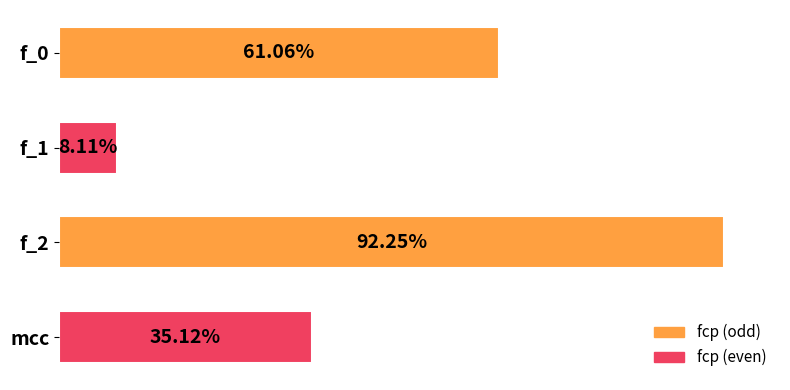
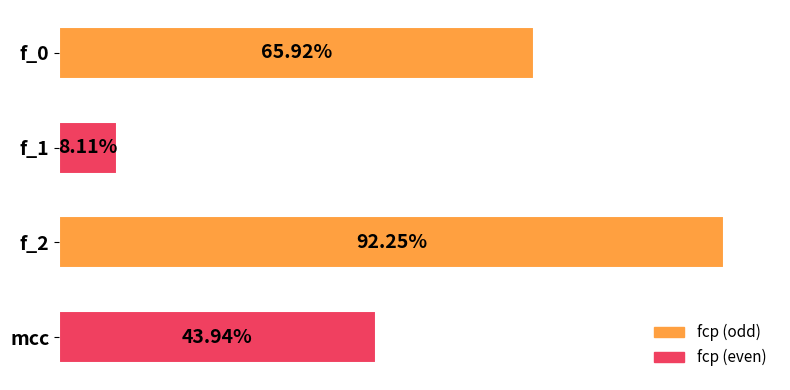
  {
-   "f_0": "61.06%",
+   "f_0": "65.92%",
    "f_1": "8.11%",
    "f_2": "92.25%",
-   "mcc": "35.12%"
+   "mcc": "43.94%"
  }
